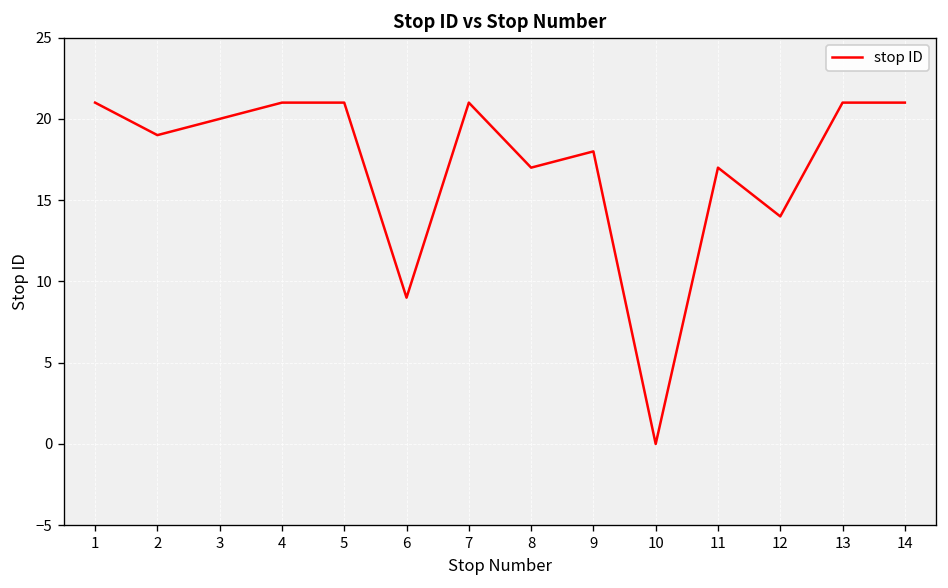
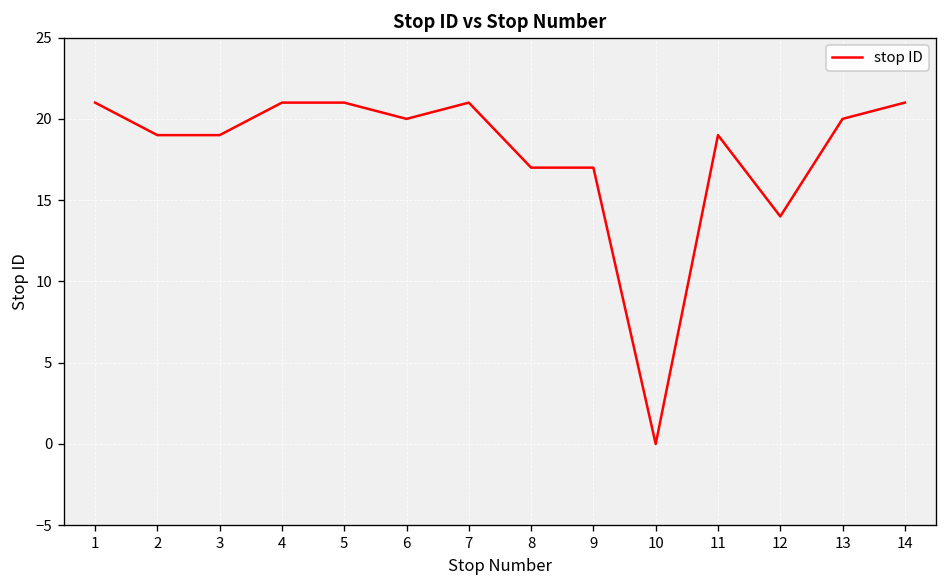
  {
    "1": 21,
    "2": 19,
-   "3": 20,
+   "3": 19,
    "4": 21,
    "5": 21,
-   "6": 9,
+   "6": 20,
    "7": 21,
    "8": 17,
-   "9": 18,
+   "9": 17,
    "10": 0,
-   "11": 17,
+   "11": 19,
    "12": 14,
-   "13": 21,
+   "13": 20,
    "14": 21
  }
